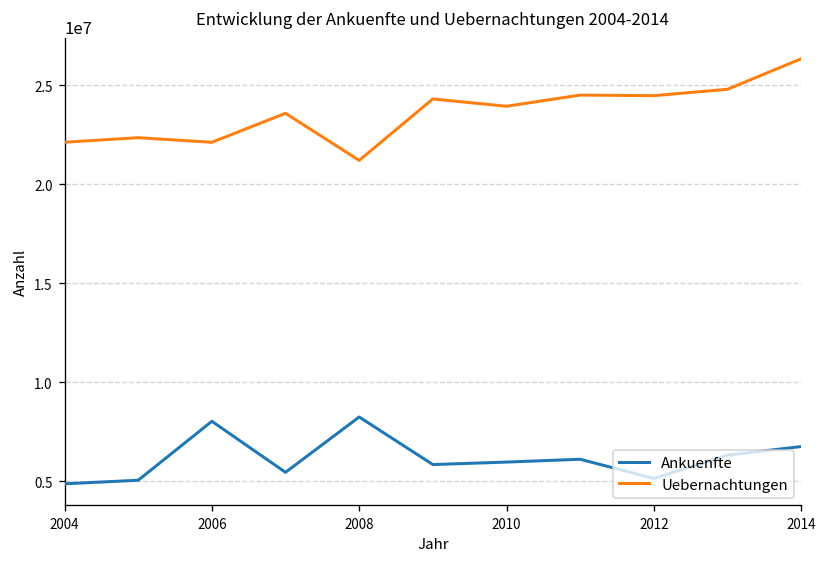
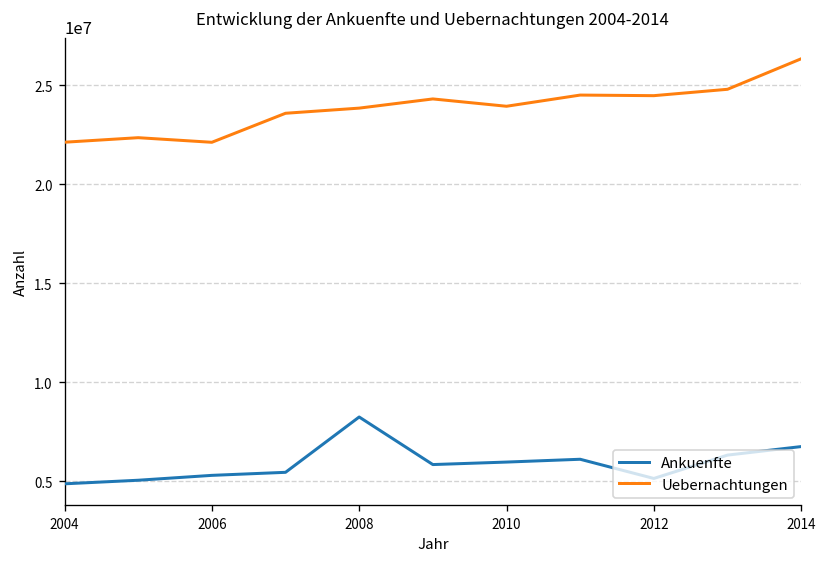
  {
    "Ankuenfte": {
      "2004": 4900000,
-     "2006": 8000000,
+     "2006": 5300000,
      "2008": 8300000,
      "2010": 6000000,
      "2014": 6800000
    },
    "Uebernachtungen": {
      "2004": 22100000,
      "2006": 22100000,
-     "2008": 21200000,
+     "2008": 23900000,
      "2010": 23900000,
      "2012": 24500000,
      "2014": 26300000
    }
  }
